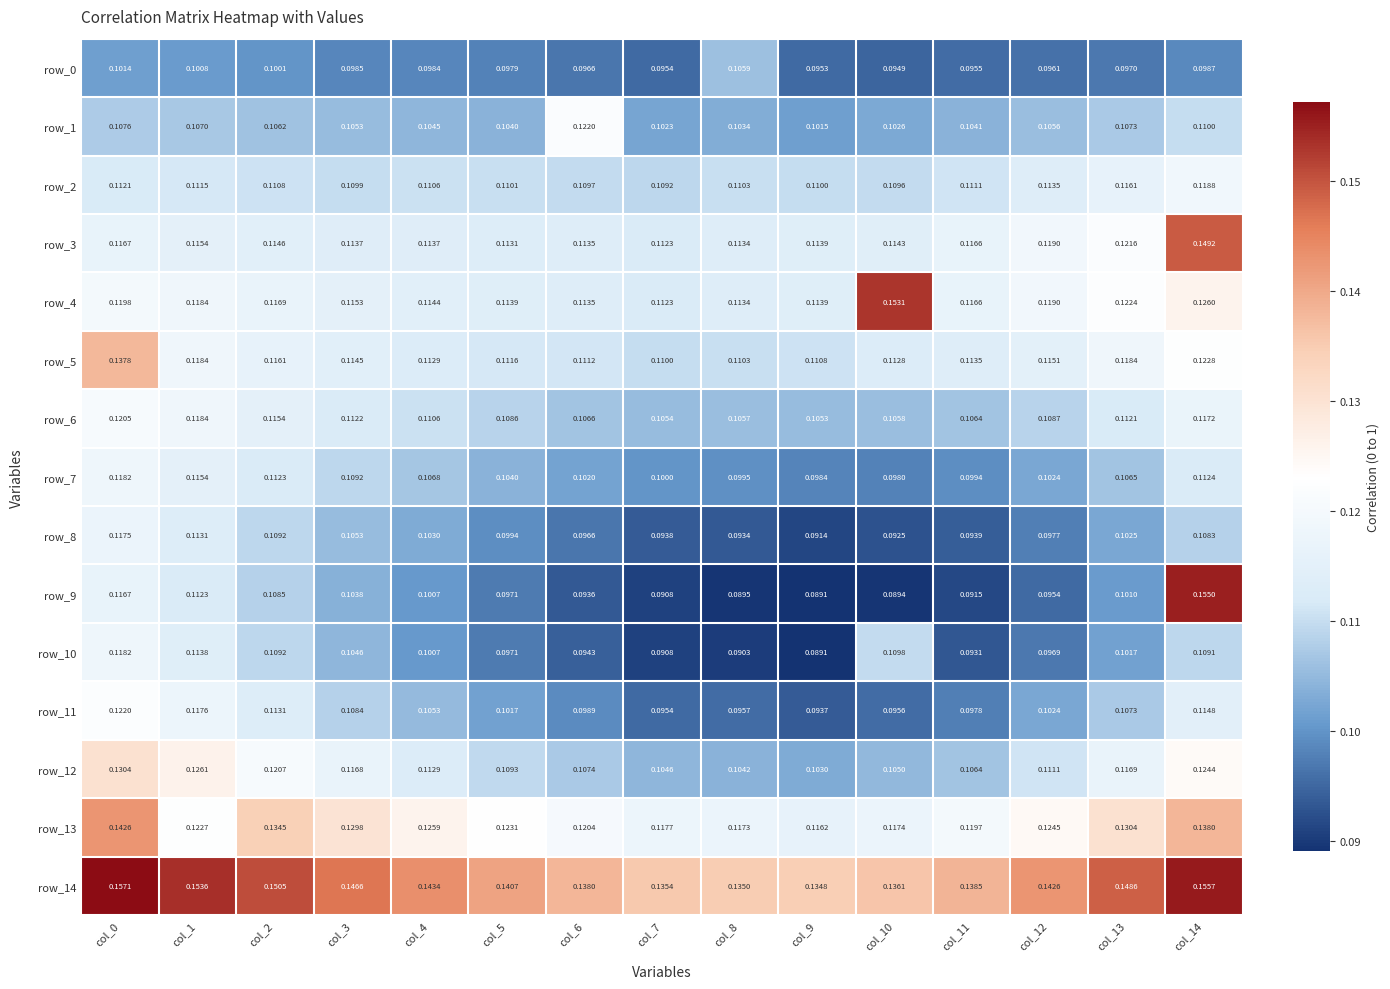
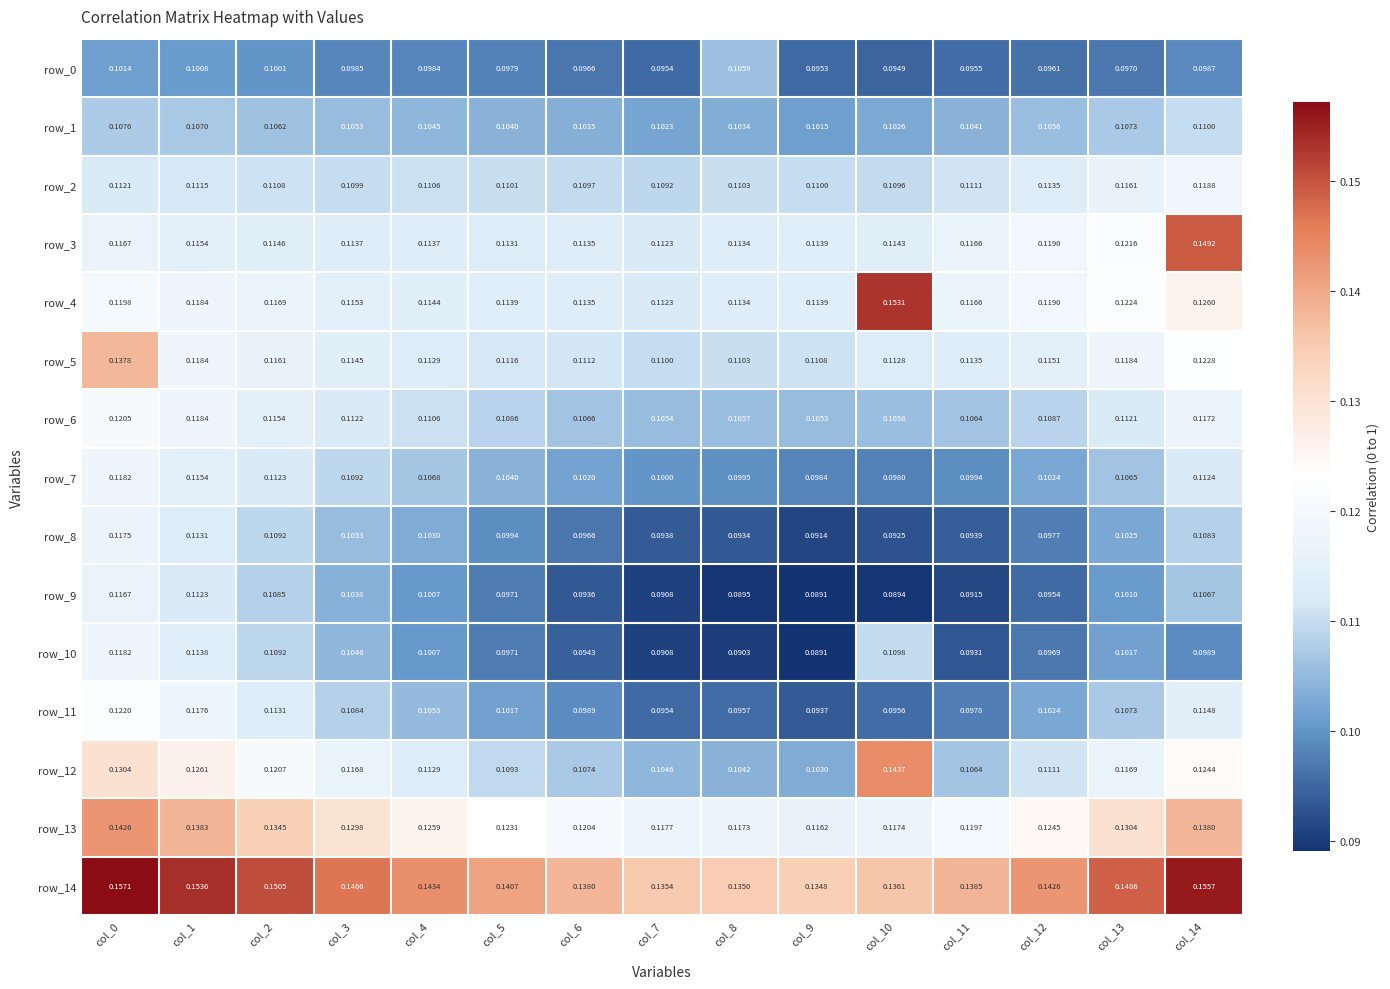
  {
    "row_1": {
      "col_0": 0.1076,
      "col_1": 0.1070,
      "col_2": 0.1062,
      "col_3": 0.1053,
      "col_4": 0.1045,
      "col_5": 0.1040,
-     "col_6": 0.1220,
+     "col_6": 0.1035,
      "col_7": 0.1023,
      "col_8": 0.1034,
      "col_9": 0.1015,
      "col_10": 0.1026,
      "col_11": 0.1041,
      "col_12": 0.1056,
      "col_13": 0.1073,
      "col_14": 0.1100
    },
    "row_9": {
      "col_0": 0.1167,
      "col_1": 0.1123,
      "col_2": 0.1085,
      "col_3": 0.1038,
      "col_4": 0.1007,
      "col_5": 0.0971,
      "col_6": 0.0936,
      "col_7": 0.0908,
      "col_8": 0.0895,
      "col_9": 0.0891,
      "col_10": 0.0894,
      "col_11": 0.0915,
      "col_12": 0.0954,
      "col_13": 0.1010,
-     "col_14": 0.1550
+     "col_14": 0.1067
    },
    "row_10": {
      "col_0": 0.1182,
      "col_1": 0.1138,
      "col_2": 0.1092,
      "col_3": 0.1046,
      "col_4": 0.1007,
      "col_5": 0.0971,
      "col_6": 0.0943,
      "col_7": 0.0908,
      "col_8": 0.0903,
      "col_9": 0.0891,
      "col_10": 0.1098,
      "col_11": 0.0931,
      "col_12": 0.0969,
      "col_13": 0.1017,
-     "col_14": 0.1091
+     "col_14": 0.0989
    },
    "row_12": {
      "col_0": 0.1304,
      "col_1": 0.1261,
      "col_2": 0.1207,
      "col_3": 0.1168,
      "col_4": 0.1129,
      "col_5": 0.1093,
      "col_6": 0.1074,
      "col_7": 0.1046,
      "col_8": 0.1042,
      "col_9": 0.1030,
-     "col_10": 0.1050,
+     "col_10": 0.1437,
      "col_11": 0.1064,
      "col_12": 0.1111,
      "col_13": 0.1169,
      "col_14": 0.1244
    },
    "row_13": {
      "col_0": 0.1426,
-     "col_1": 0.1227,
+     "col_1": 0.1383,
      "col_2": 0.1345,
      "col_3": 0.1298,
      "col_4": 0.1259,
      "col_5": 0.1231,
      "col_6": 0.1204,
      "col_7": 0.1177,
      "col_8": 0.1173,
      "col_9": 0.1162,
      "col_10": 0.1174,
      "col_11": 0.1197,
      "col_12": 0.1245,
      "col_13": 0.1304,
      "col_14": 0.1380
    }
  }
